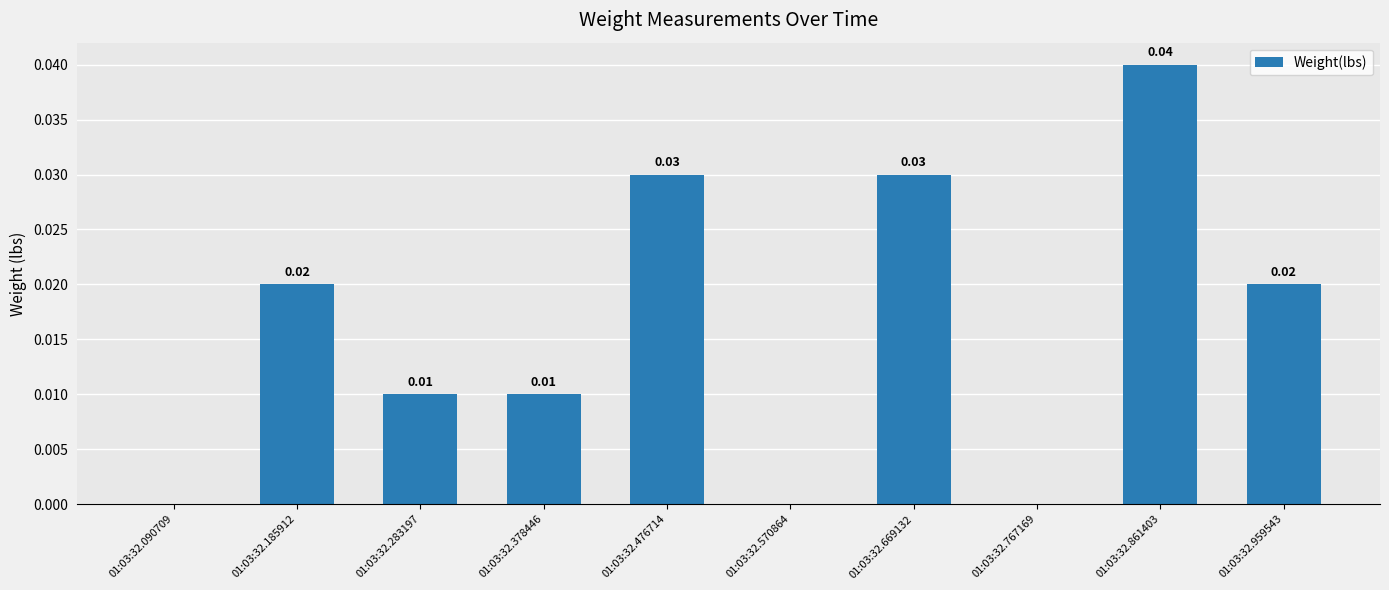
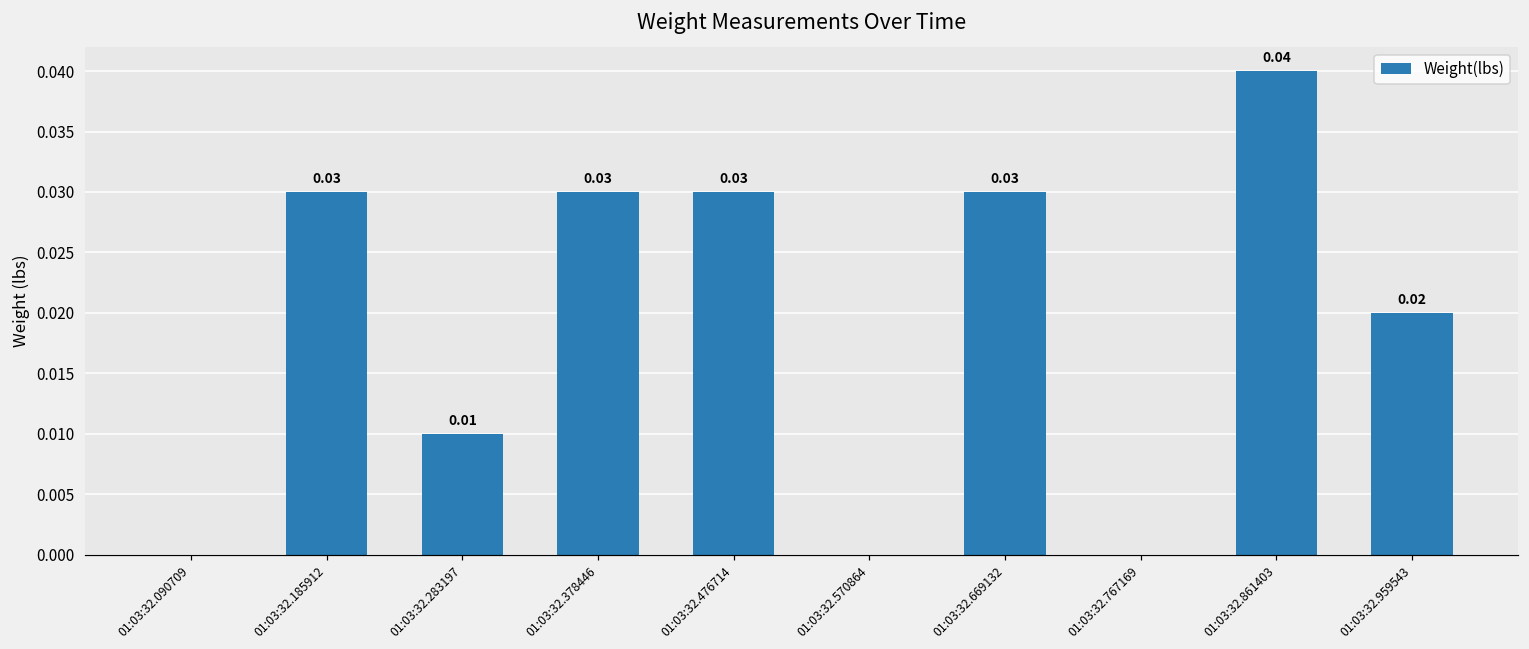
  {
-   "01:03:32.185912": 0.02,
+   "01:03:32.185912": 0.03,
    "01:03:32.283197": 0.01,
-   "01:03:32.378446": 0.01,
+   "01:03:32.378446": 0.03,
    "01:03:32.476714": 0.03,
    "01:03:32.669132": 0.03,
    "01:03:32.861403": 0.04,
    "01:03:32.959543": 0.02
  }
